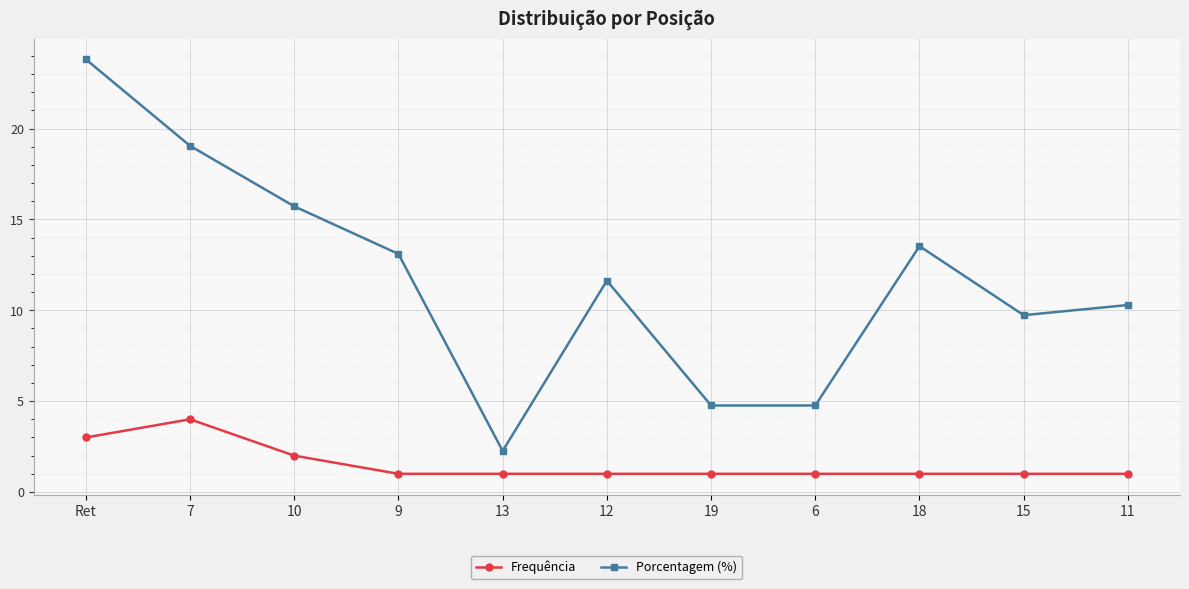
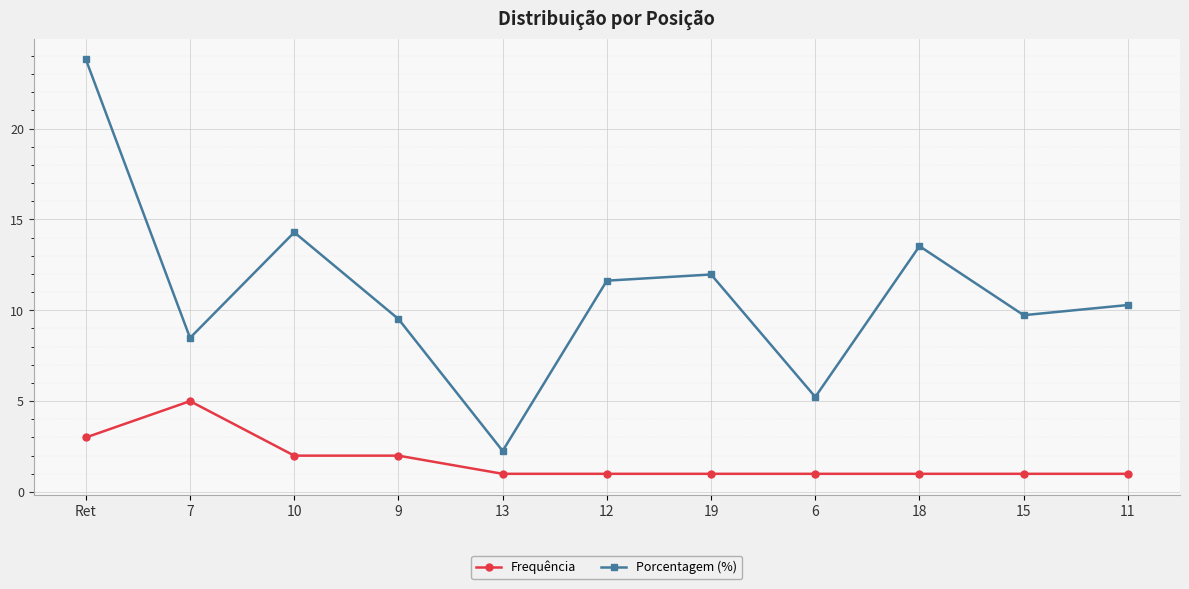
  {
    "Frequência": {
      "Ret": 3,
-     "7": 4,
+     "7": 5,
      "10": 2,
-     "9": 1,
+     "9": 2,
      "13": 1,
      "12": 1,
      "19": 1,
      "6": 1,
      "18": 1,
      "15": 1,
      "11": 1
    },
    "Porcentagem (%)": {
      "Ret": 23.8,
-     "7": 19.1,
-     "10": 15.7,
-     "9": 13.1,
+     "7": 8.5,
+     "10": 14.3,
+     "9": 9.5,
      "13": 2.3,
      "12": 11.6,
-     "19": 4.8,
-     "6": 4.8,
+     "19": 12.0,
+     "6": 5.2,
      "18": 13.5,
      "15": 9.7,
      "11": 10.3
    }
  }
